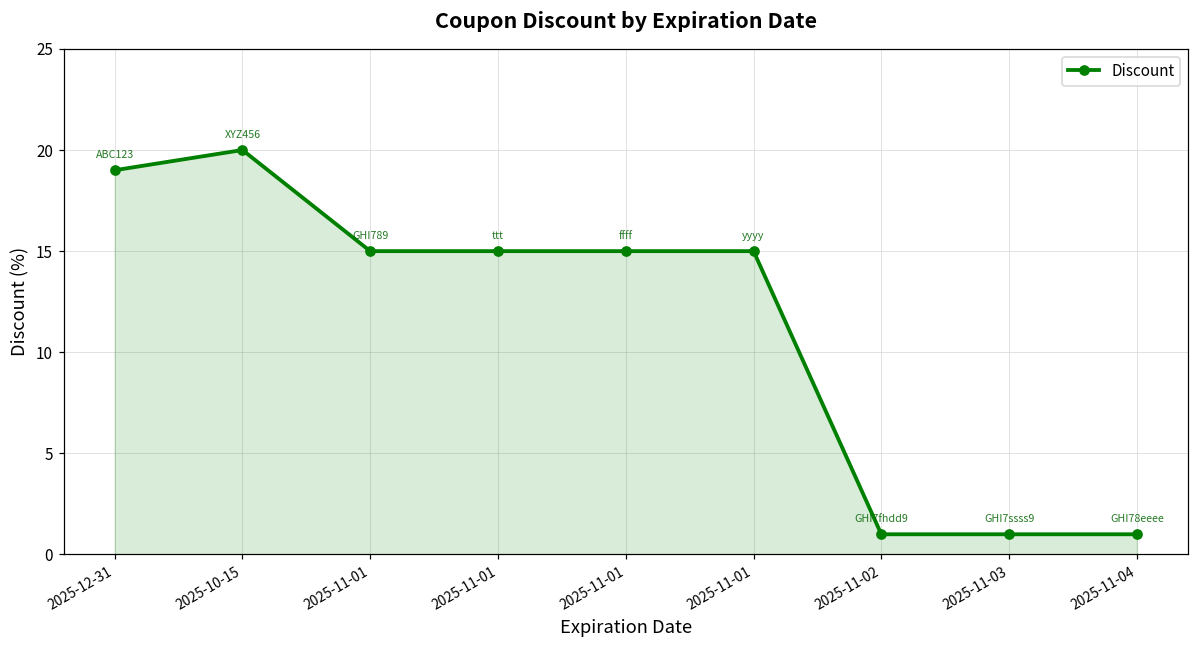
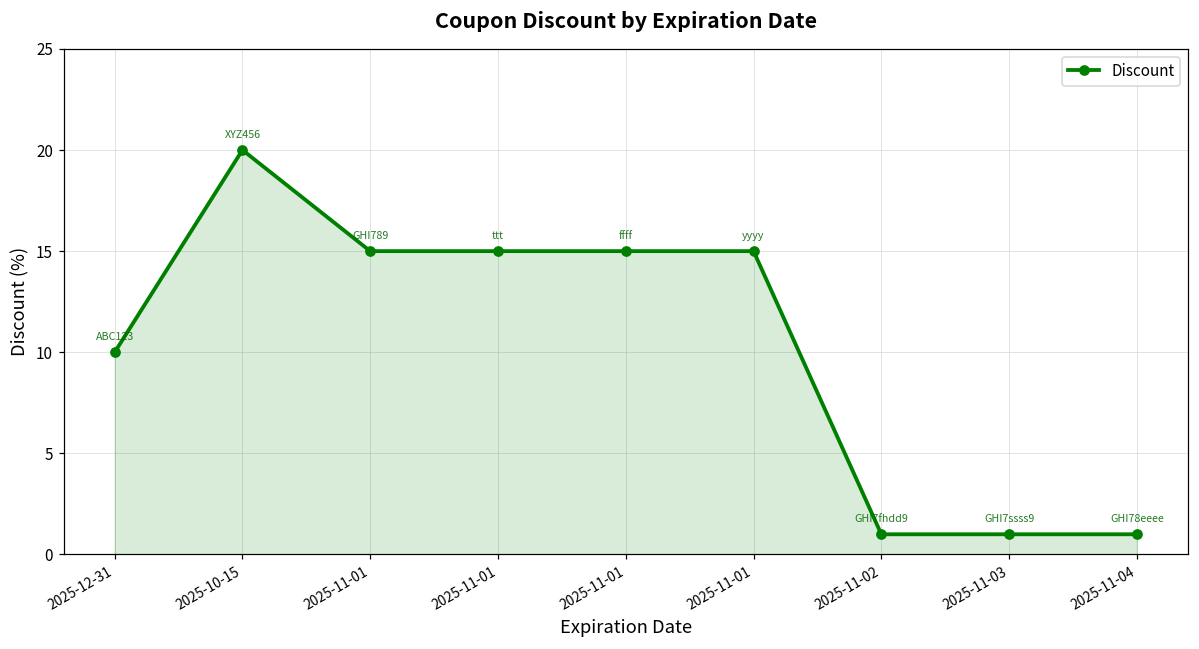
  {
-   "2025-12-31": 19,
+   "2025-12-31": 10,
    "2025-10-15": 20,
    "2025-11-02": 1,
    "2025-11-03": 1,
    "2025-11-04": 1
  }
